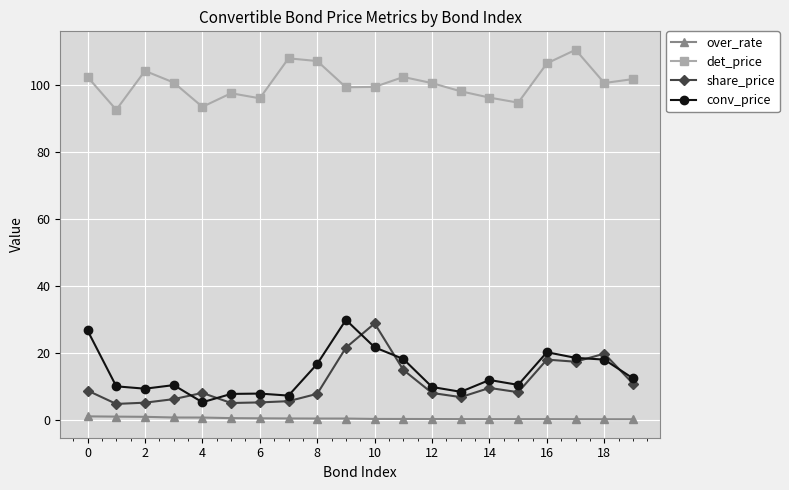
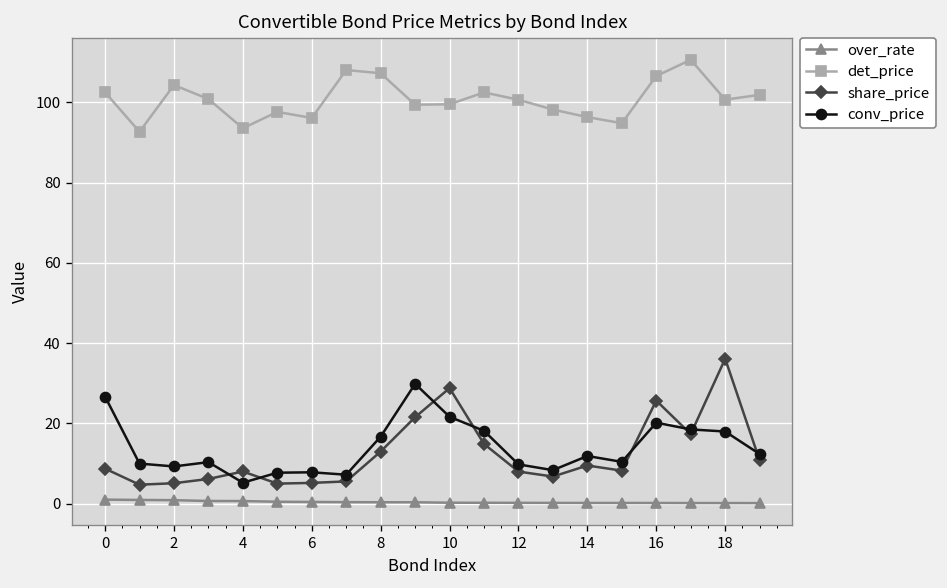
  {
    "share_price": {
      "0": 9,
      "2": 5,
      "4": 8,
      "6": 5,
-     "8": 8,
+     "8": 13,
      "10": 29,
      "12": 8,
      "14": 10,
-     "16": 18,
-     "18": 20
+     "16": 26,
+     "18": 36
    },
    "conv_price": {
      "0": 27,
      "2": 9,
      "4": 5,
      "6": 8,
      "8": 17,
      "10": 22,
      "12": 10,
      "14": 12,
      "16": 20,
      "18": 18
    }
  }
